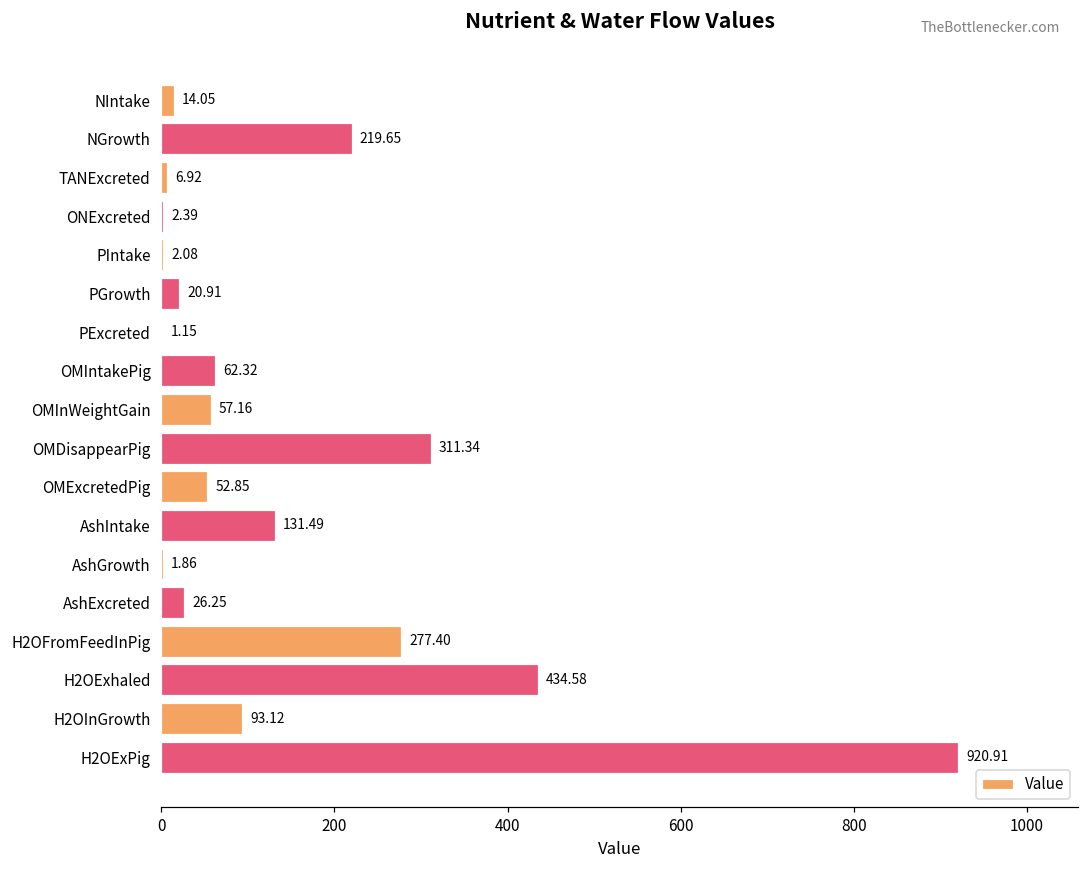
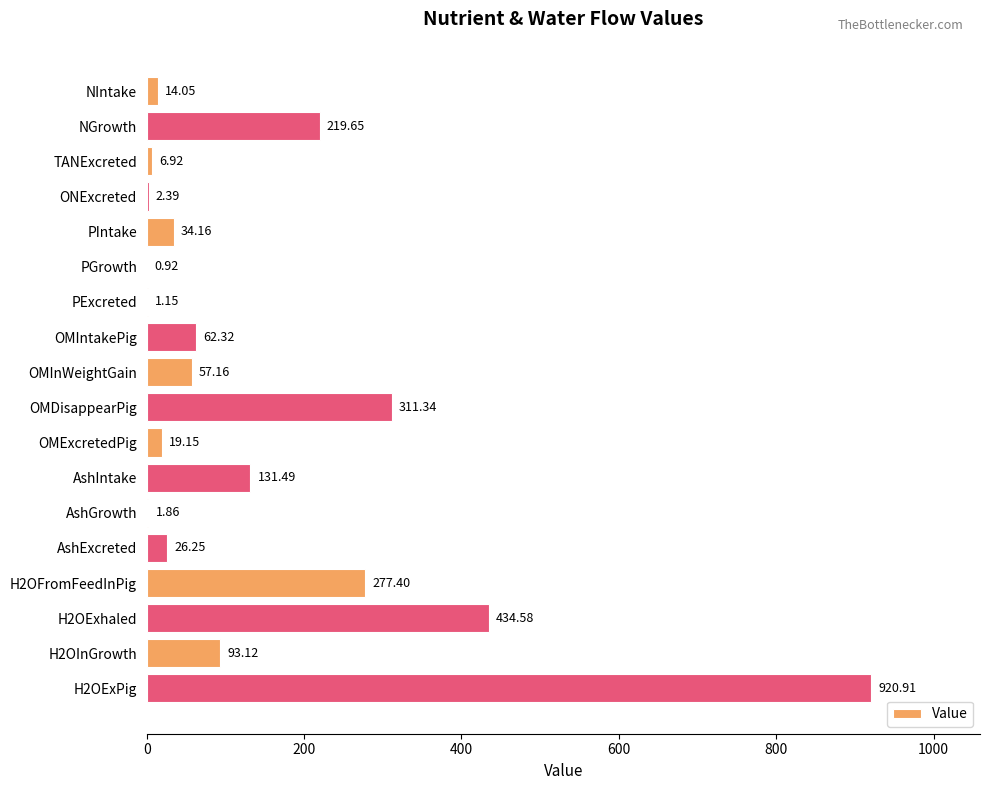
  {
    "NIntake": 14.05,
    "NGrowth": 219.65,
    "TANExcreted": 6.92,
    "ONExcreted": 2.39,
-   "PIntake": 2.08,
-   "PGrowth": 20.91,
+   "PIntake": 34.16,
+   "PGrowth": 0.92,
    "PExcreted": 1.15,
    "OMIntakePig": 62.32,
    "OMInWeightGain": 57.16,
    "OMDisappearPig": 311.34,
-   "OMExcretedPig": 52.85,
+   "OMExcretedPig": 19.15,
    "AshIntake": 131.49,
    "AshGrowth": 1.86,
    "AshExcreted": 26.25,
    "H2OFromFeedInPig": 277.40,
    "H2OExhaled": 434.58,
    "H2OInGrowth": 93.12,
    "H2OExPig": 920.91
  }
